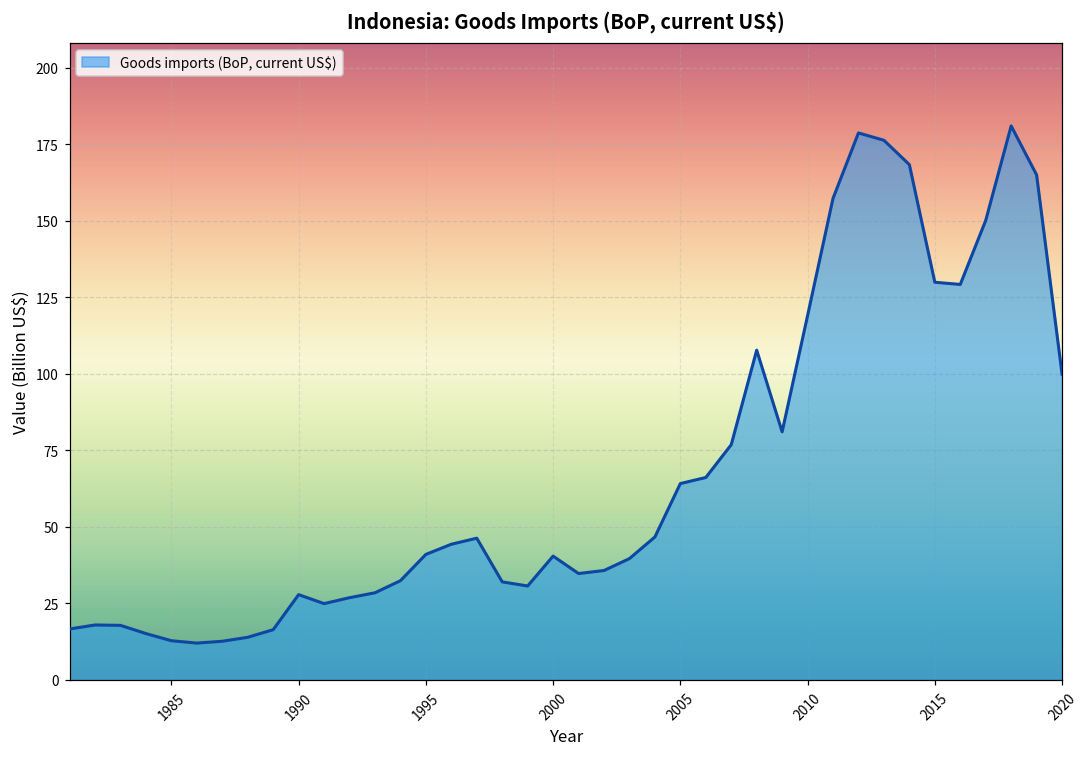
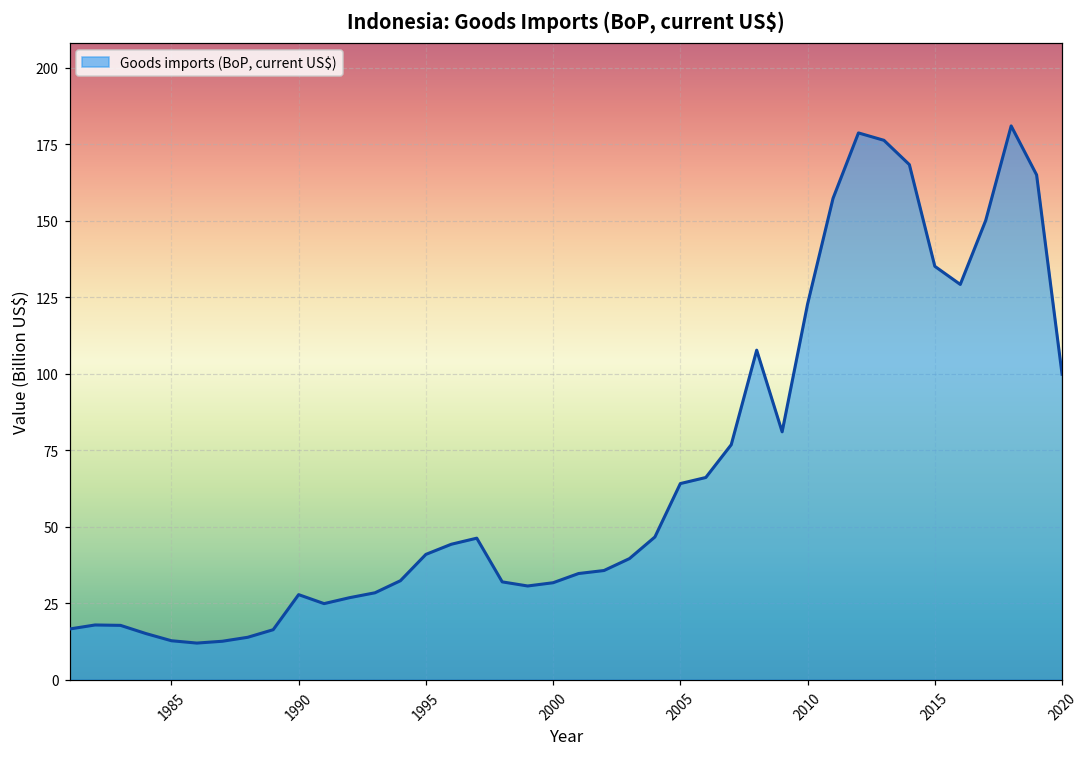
  {
    "1985": 13,
    "1990": 28,
    "1995": 41,
-   "2000": 40,
+   "2000": 32,
    "2005": 64,
-   "2010": 119,
-   "2015": 130,
+   "2010": 123,
+   "2015": 135,
    "2020": 100
  }
